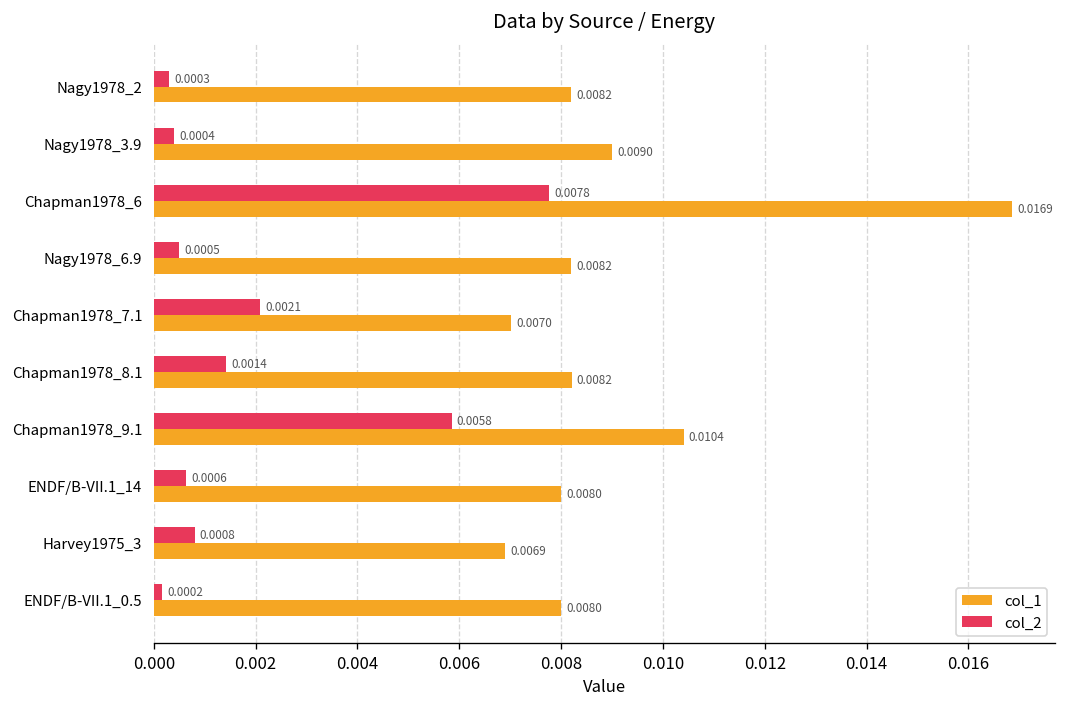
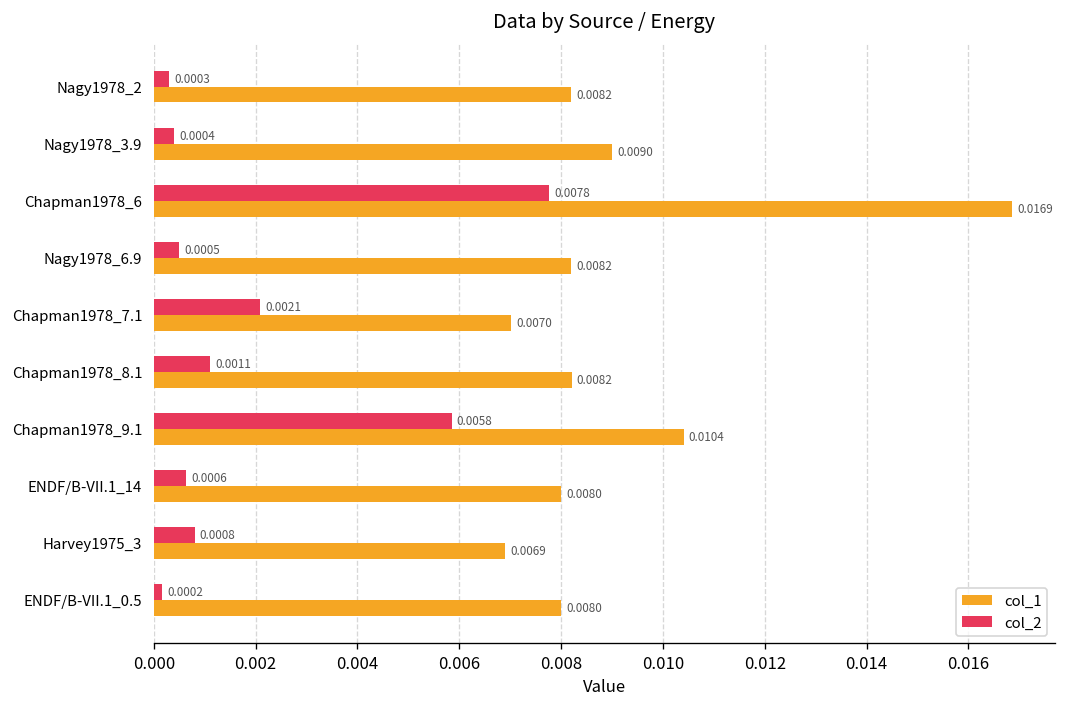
  {
    "col_1": {
      "Nagy1978_2": 0.0082,
      "Nagy1978_3.9": 0.0090,
      "Chapman1978_6": 0.0169,
      "Nagy1978_6.9": 0.0082,
      "Chapman1978_7.1": 0.0070,
      "Chapman1978_8.1": 0.0082,
      "Chapman1978_9.1": 0.0104,
      "ENDF/B-VII.1_14": 0.0080,
      "Harvey1975_3": 0.0069,
      "ENDF/B-VII.1_0.5": 0.0080
    },
    "col_2": {
      "Nagy1978_2": 0.0003,
      "Nagy1978_3.9": 0.0004,
      "Chapman1978_6": 0.0078,
      "Nagy1978_6.9": 0.0005,
      "Chapman1978_7.1": 0.0021,
-     "Chapman1978_8.1": 0.0014,
+     "Chapman1978_8.1": 0.0011,
      "Chapman1978_9.1": 0.0058,
      "ENDF/B-VII.1_14": 0.0006,
      "Harvey1975_3": 0.0008,
      "ENDF/B-VII.1_0.5": 0.0002
    }
  }
